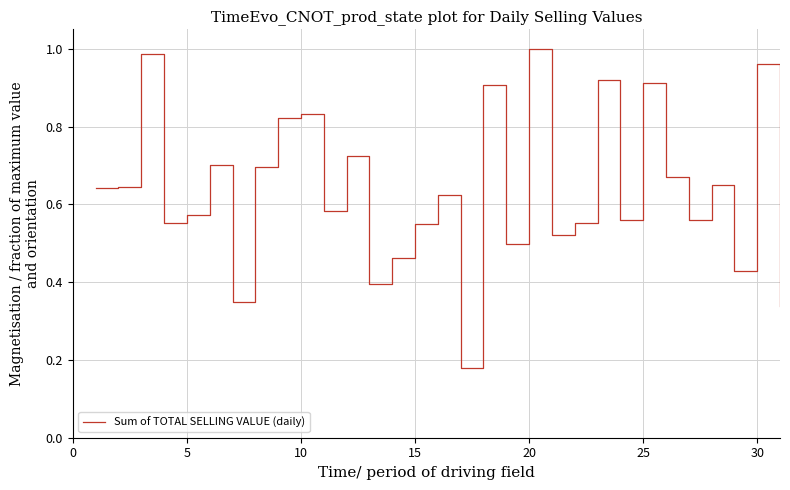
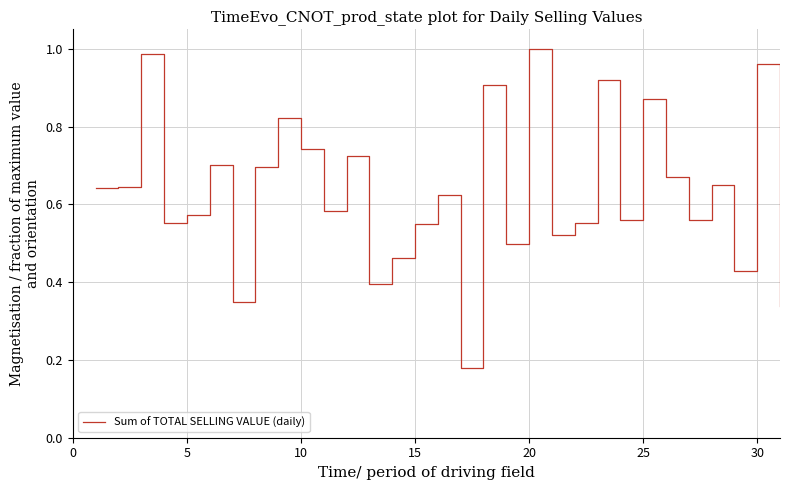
  {
    "5": 0.57,
-   "10": 0.83,
+   "10": 0.74,
    "15": 0.55,
    "20": 1.00,
-   "25": 0.91,
+   "25": 0.87,
    "30": 0.96
  }
